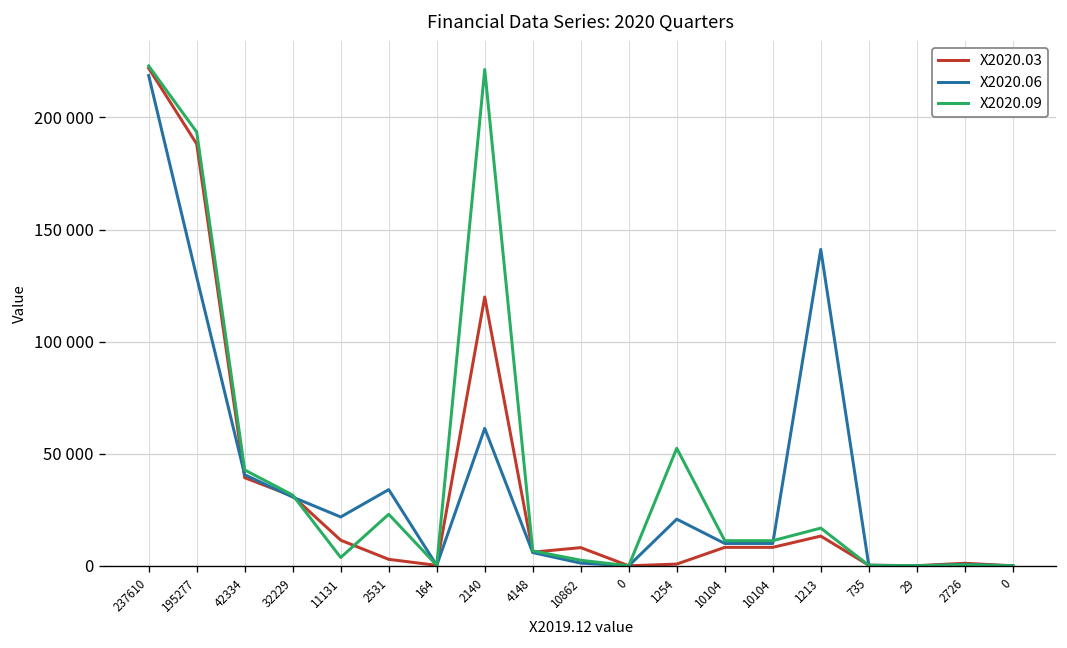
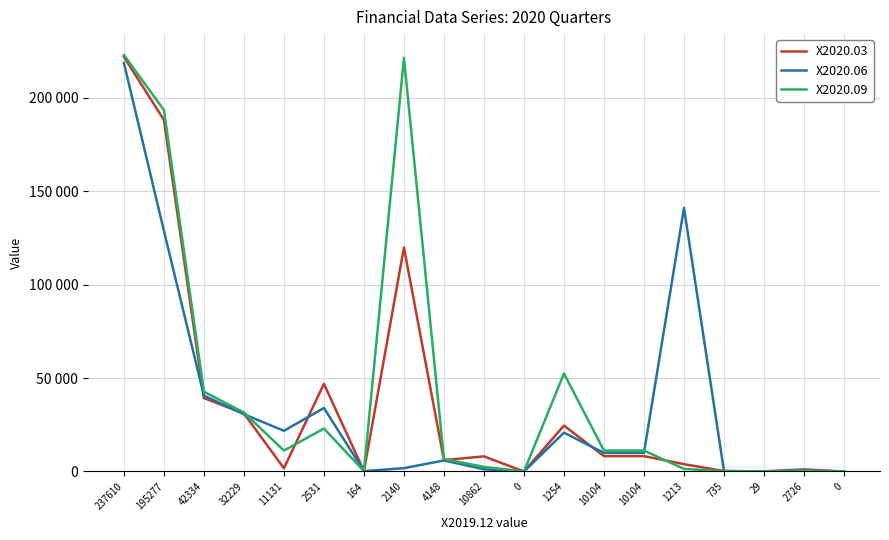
  {
    "X2020.03": {
      "195277": 188000,
-     "11131": 11000,
-     "2531": 3000,
+     "11131": 2000,
+     "2531": 47000,
      "2140": 120000,
      "10862": 8000,
-     "1254": 1000,
-     "1213": 13000
+     "1254": 25000,
+     "1213": 4000
    },
    "X2020.06": {
      "237610": 219000,
      "195277": 129000,
      "11131": 22000,
      "2531": 34000,
-     "2140": 61000,
+     "2140": 2000,
      "1254": 21000,
      "1213": 141000
    },
    "X2020.09": {
      "195277": 193000,
      "42334": 43000,
-     "11131": 4000,
+     "11131": 11000,
      "2531": 23000,
      "2140": 221000,
      "1254": 52000,
-     "1213": 17000
+     "1213": 1000
    }
  }
